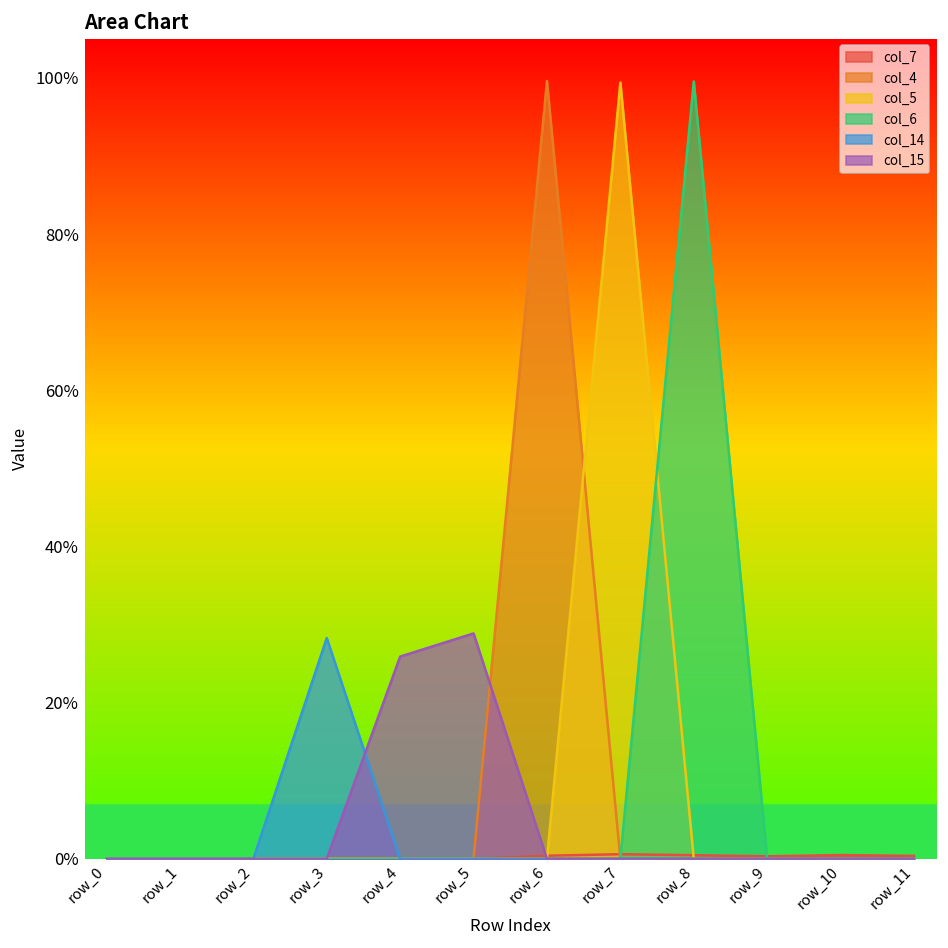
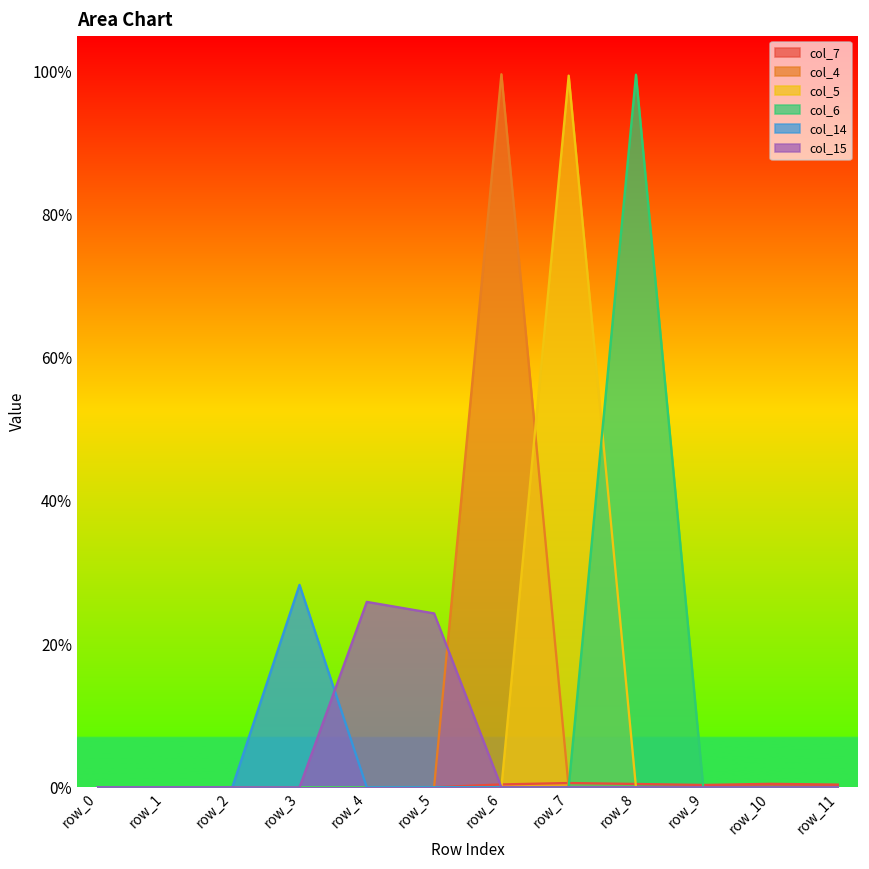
  {
    "col_5": {
      "row_7": "99%"
    },
    "col_6": {
      "row_8": "100%"
    },
    "col_14": {
      "row_3": "28%"
    },
    "col_15": {
      "row_4": "26%",
-     "row_5": "29%"
+     "row_5": "24%"
    }
  }
